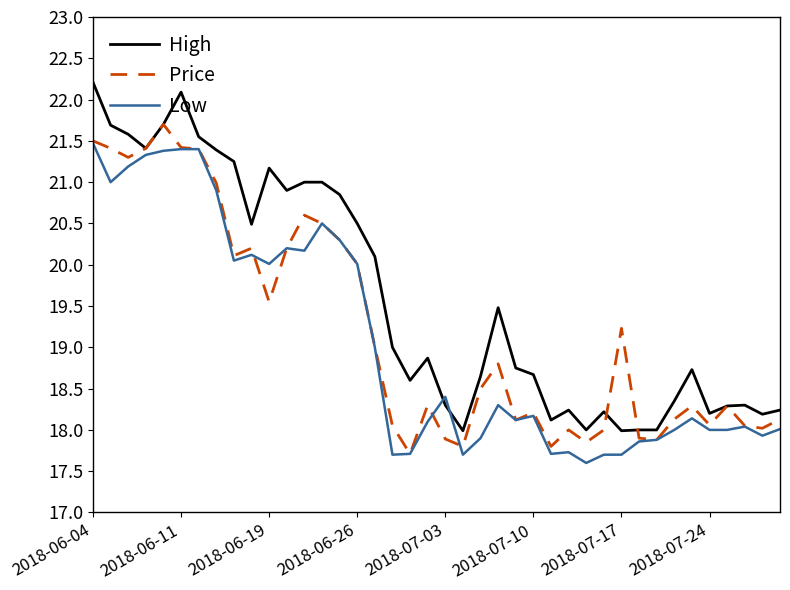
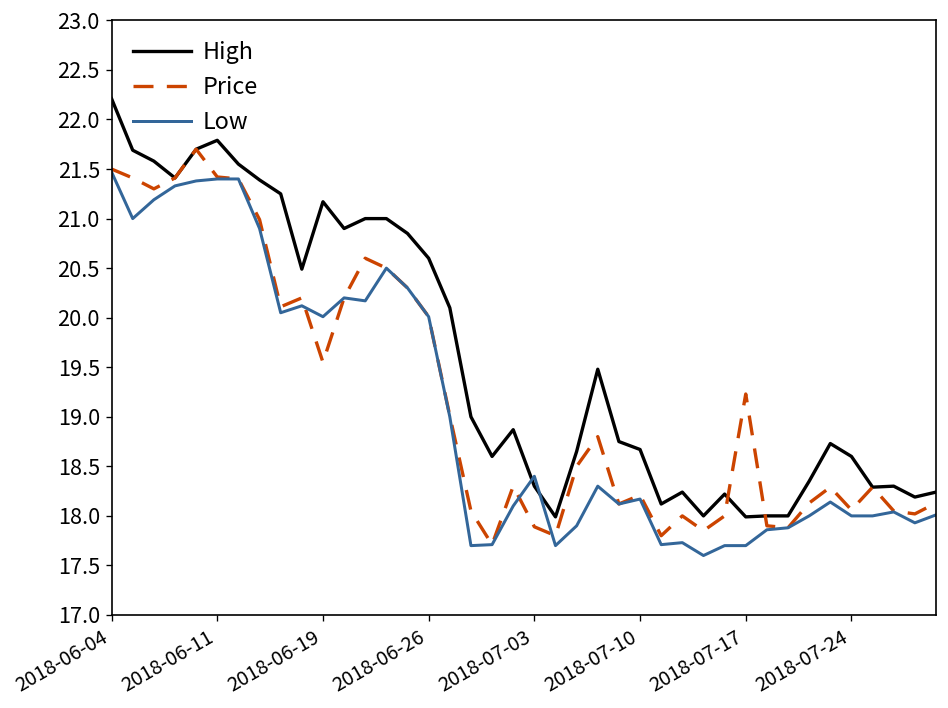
  {
    "High": {
      "2018-06-04": 22.2,
-     "2018-06-11": 22.1,
+     "2018-06-11": 21.8,
      "2018-06-19": 21.2,
-     "2018-06-26": 20.5,
+     "2018-06-26": 20.6,
      "2018-07-03": 18.3,
      "2018-07-10": 18.7,
      "2018-07-17": 18.0,
-     "2018-07-24": 18.2
+     "2018-07-24": 18.6
    },
    "Price": {
      "2018-06-19": 19.6,
      "2018-07-03": 17.9,
      "2018-07-10": 18.2,
      "2018-07-17": 19.2,
      "2018-07-24": 18.1
    },
    "Low": {
      "2018-06-19": 20.0,
      "2018-07-03": 18.4,
      "2018-07-10": 18.2,
      "2018-07-17": 17.7,
      "2018-07-24": 18.0
    }
  }
